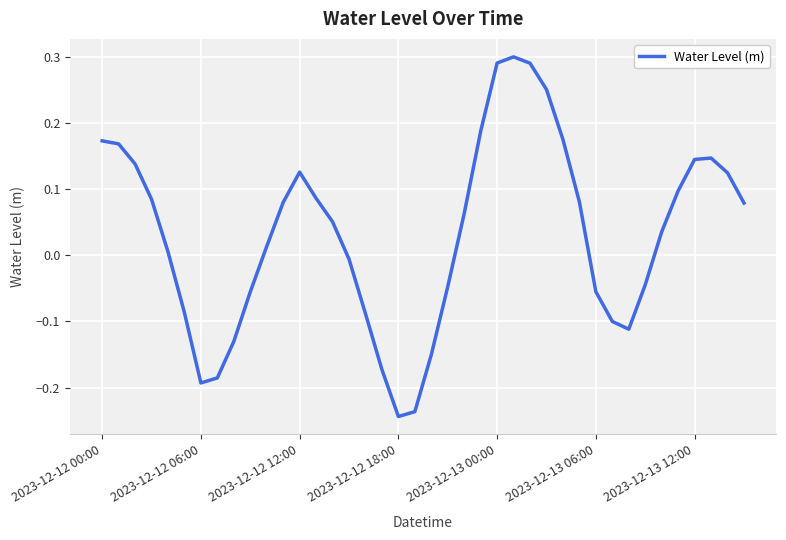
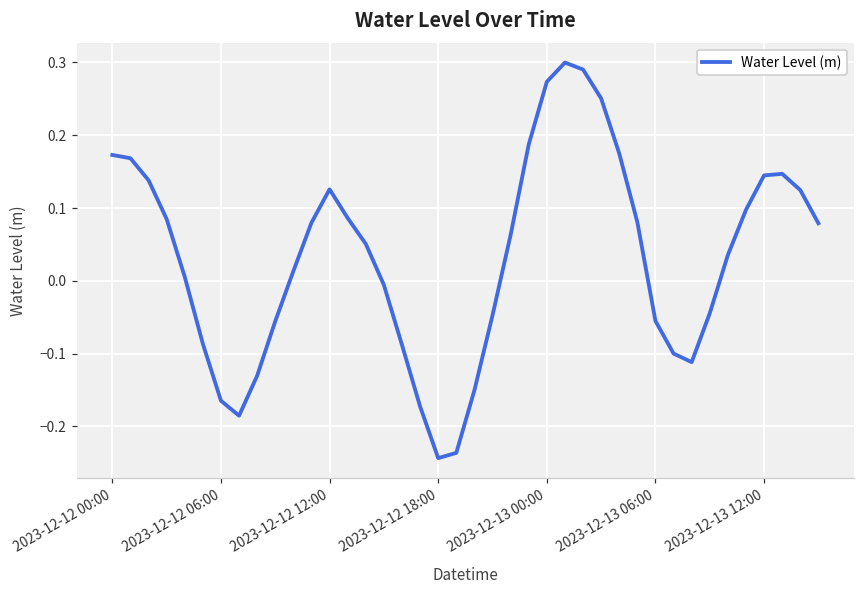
  {
    "2023-12-12 00:00": 0.17,
-   "2023-12-12 06:00": -0.19,
+   "2023-12-12 06:00": -0.16,
    "2023-12-12 12:00": 0.13,
    "2023-12-12 18:00": -0.24,
-   "2023-12-13 00:00": 0.29,
+   "2023-12-13 00:00": 0.27,
    "2023-12-13 06:00": -0.06,
    "2023-12-13 12:00": 0.14
  }
